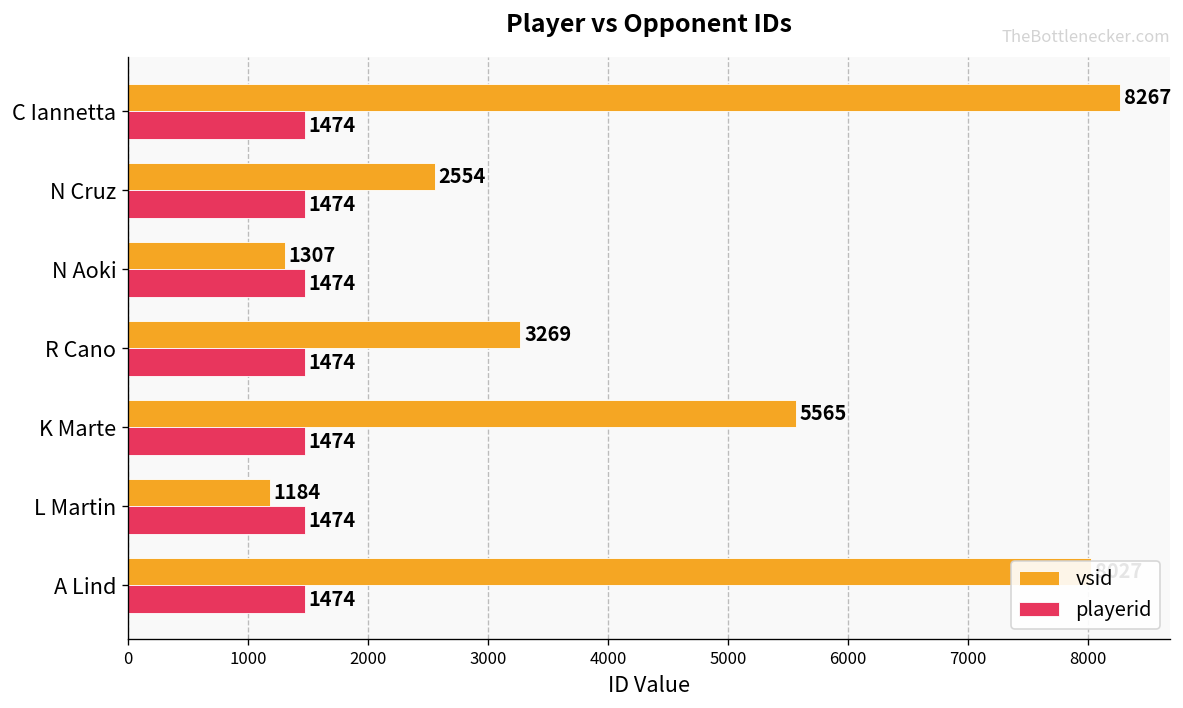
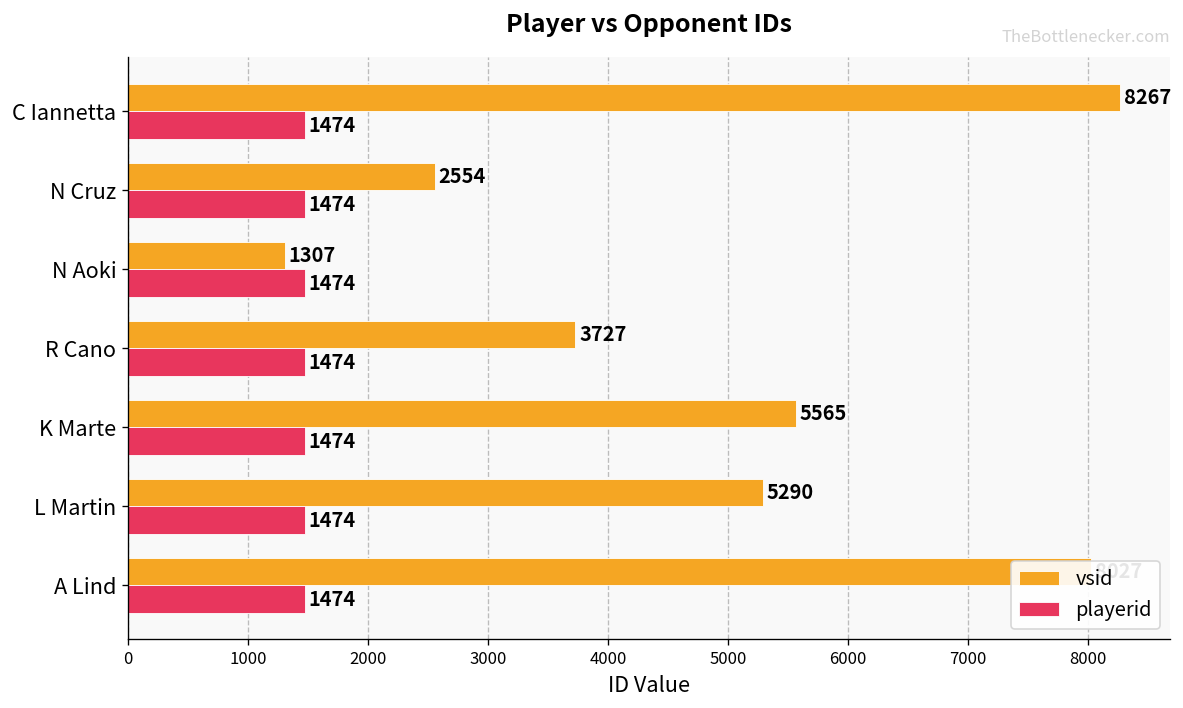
  {
    "vsid": {
      "C Iannetta": 8267,
      "N Cruz": 2554,
      "N Aoki": 1307,
-     "R Cano": 3269,
+     "R Cano": 3727,
      "K Marte": 5565,
-     "L Martin": 1184
+     "L Martin": 5290
    },
    "playerid": {
      "C Iannetta": 1474,
      "N Cruz": 1474,
      "N Aoki": 1474,
      "R Cano": 1474,
      "K Marte": 1474,
      "L Martin": 1474,
      "A Lind": 1474
    }
  }
